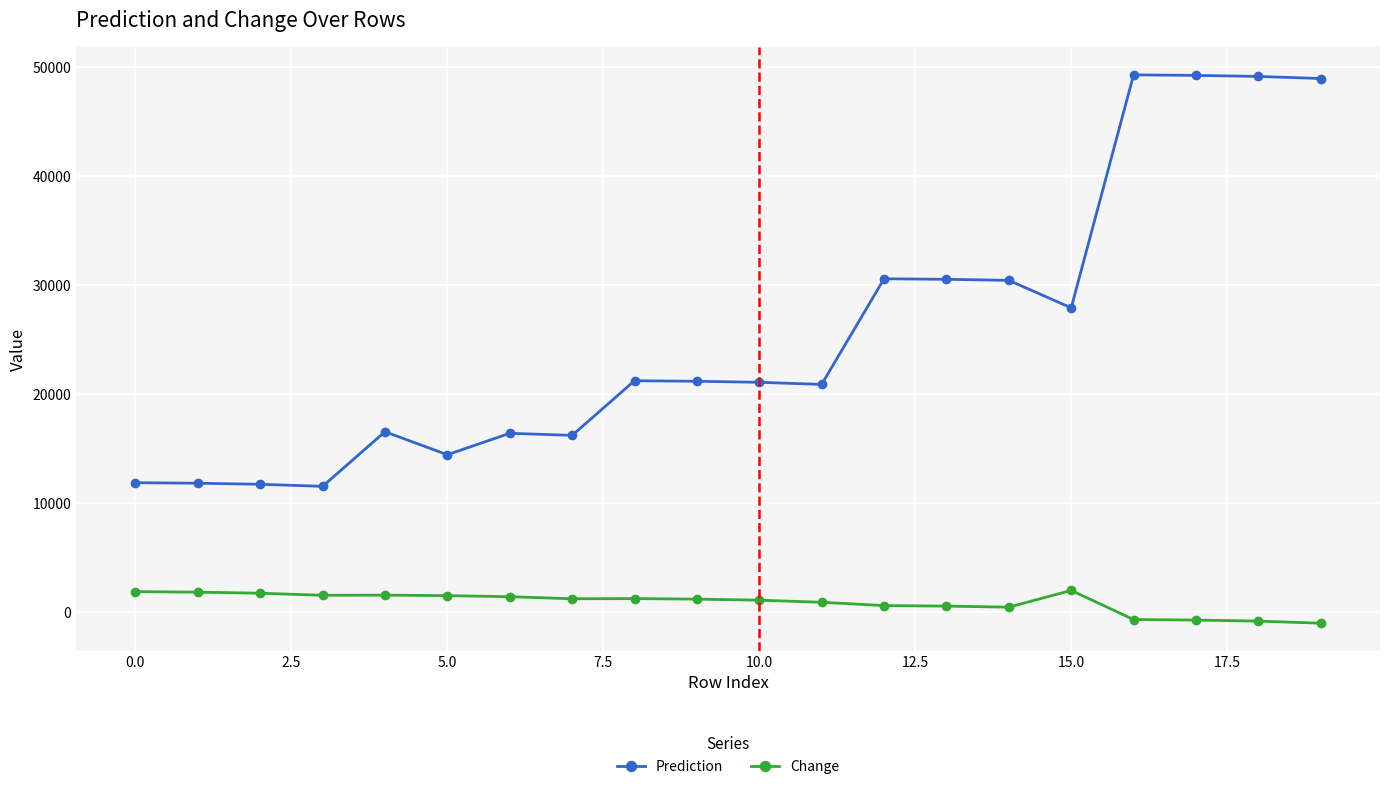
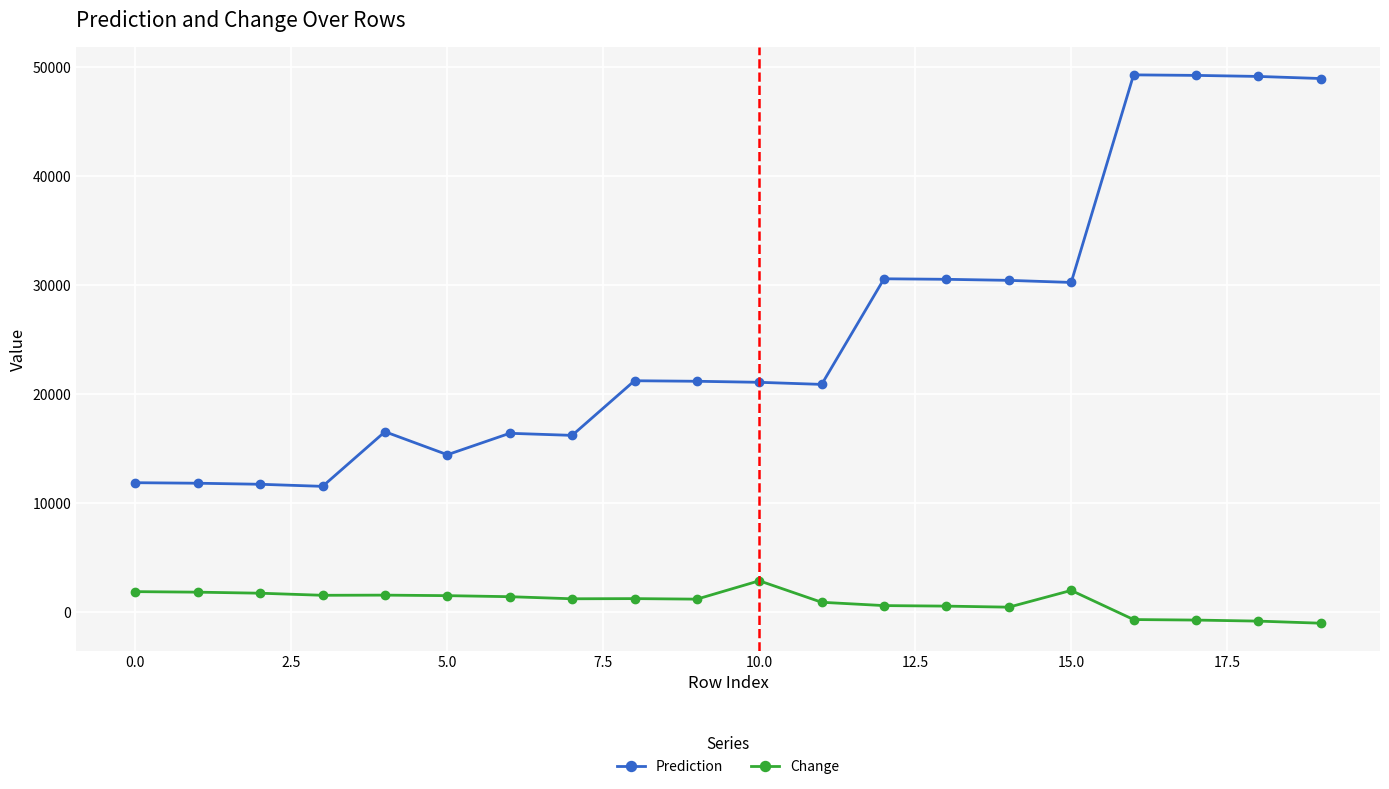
  {
    "Prediction": {
      "0.0": 11800,
      "5.0": 14400,
      "10.0": 21100,
-     "15.0": 27900
+     "15.0": 30200
    },
    "Change": {
      "0.0": 1800,
      "5.0": 1500,
-     "10.0": 1100,
+     "10.0": 2800,
      "15.0": 2000
    }
  }
